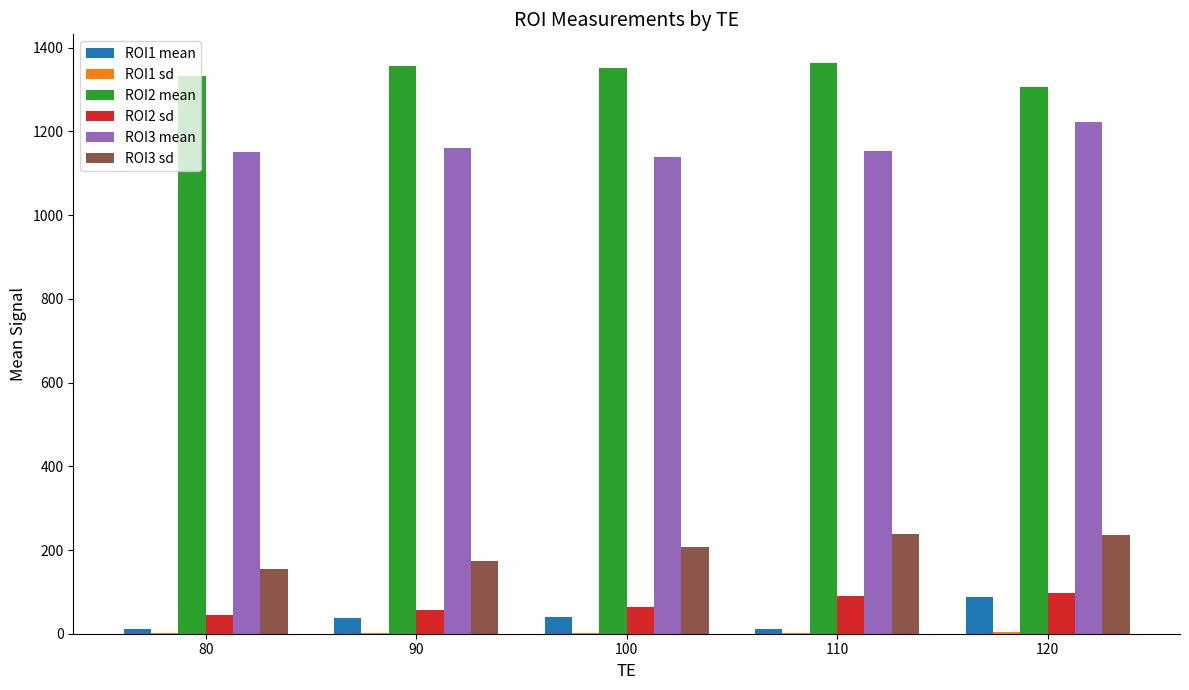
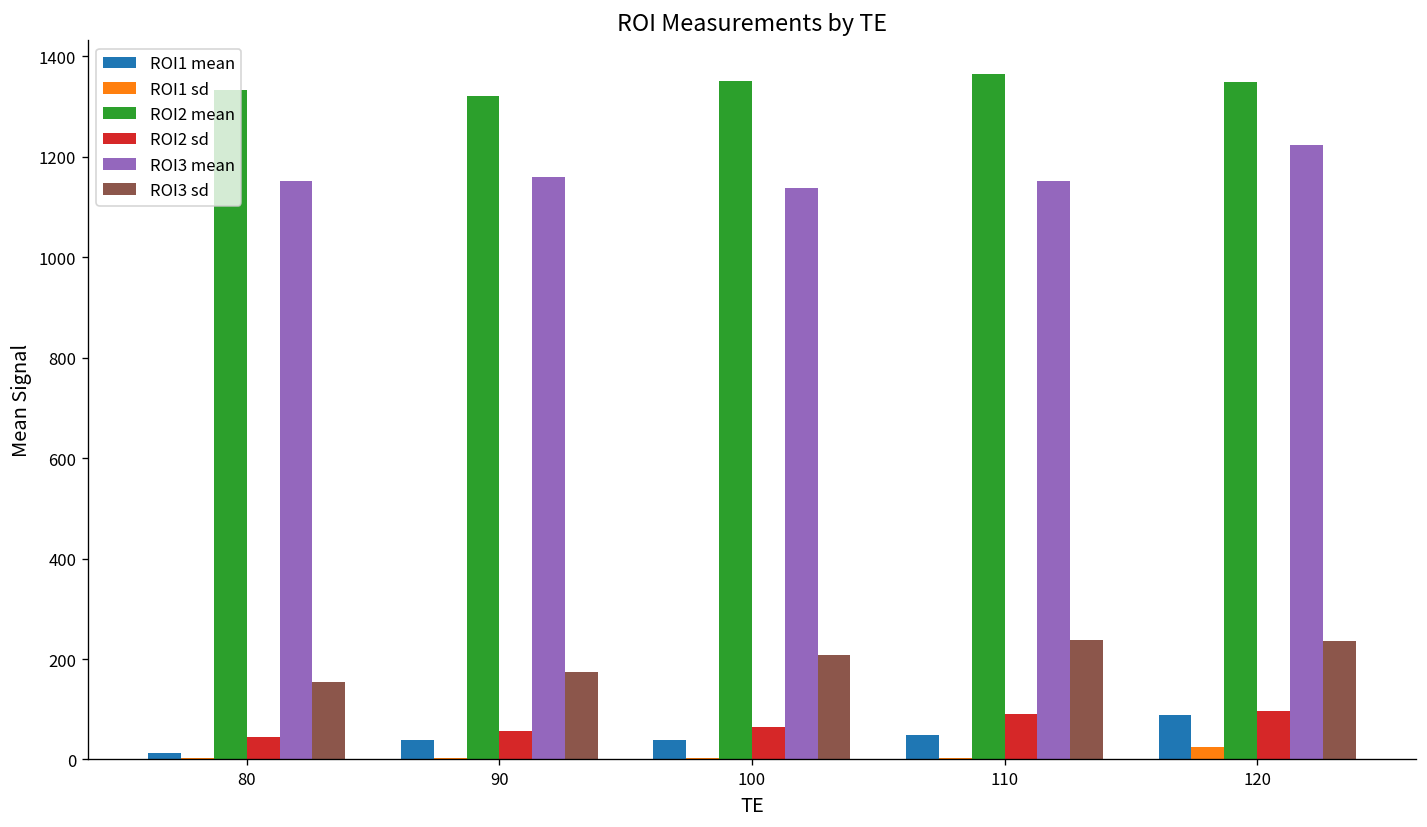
  {
    "ROI1 mean": {
      "80": 10,
      "90": 40,
      "100": 40,
-     "110": 10,
+     "110": 50,
      "120": 90
    },
    "ROI1 sd": {
-     "120": 0
+     "120": 20
    },
    "ROI2 mean": {
-     "90": 1360,
+     "90": 1320,
      "100": 1350,
      "110": 1360,
-     "120": 1310
+     "120": 1350
    },
    "ROI2 sd": {
      "80": 40,
      "90": 60,
      "100": 70,
      "110": 90,
      "120": 100
    },
    "ROI3 mean": {
      "80": 1150,
      "90": 1160,
      "100": 1140,
      "110": 1150,
      "120": 1220
    },
    "ROI3 sd": {
      "80": 160,
      "90": 170,
      "100": 210,
      "110": 240,
      "120": 240
    }
  }
